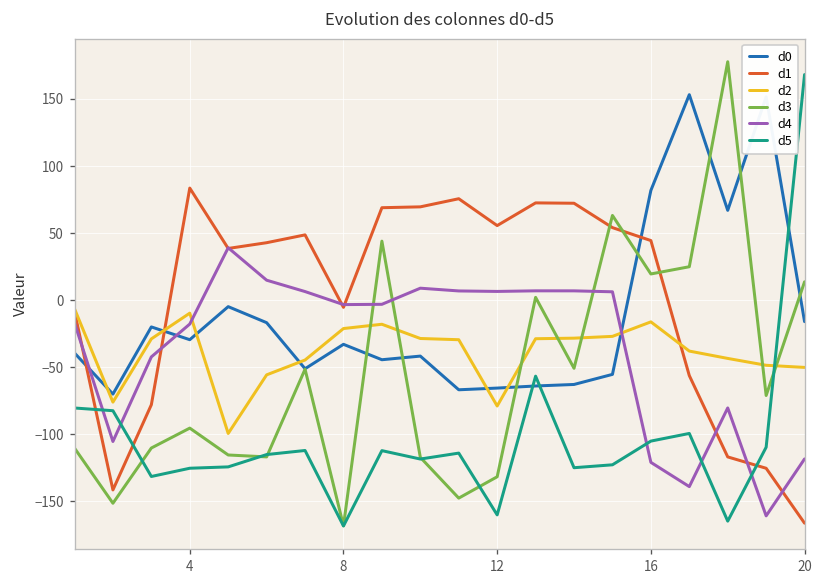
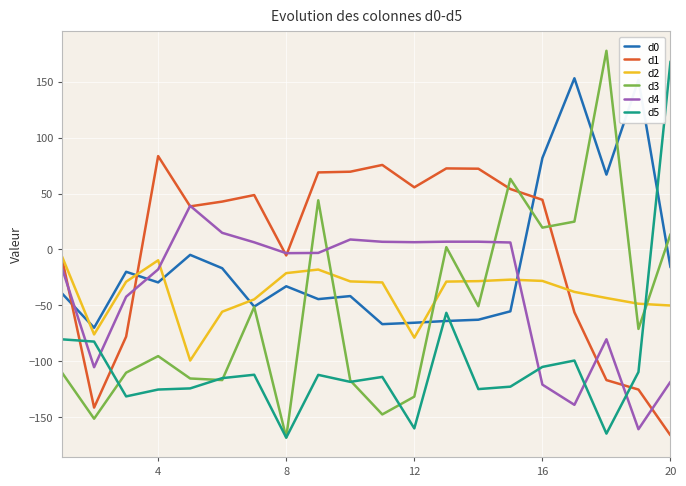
  {
    "d0": {
      "4": -30,
      "8": -33,
      "12": -66,
      "16": 82,
      "20": -16
    },
    "d1": {
      "4": 84,
      "12": 56,
      "16": 44,
      "20": -166
    },
    "d2": {
      "4": -10,
      "8": -21,
      "12": -79,
-     "16": -16,
+     "16": -28,
      "20": -50
    },
    "d3": {
      "4": -95,
      "12": -132,
      "16": 19,
      "20": 14
    },
    "d4": {
      "4": -18,
      "12": 6,
      "16": -121,
      "20": -118
    },
    "d5": {
      "4": -125,
      "12": -160,
      "16": -105,
      "20": 168
    }
  }
